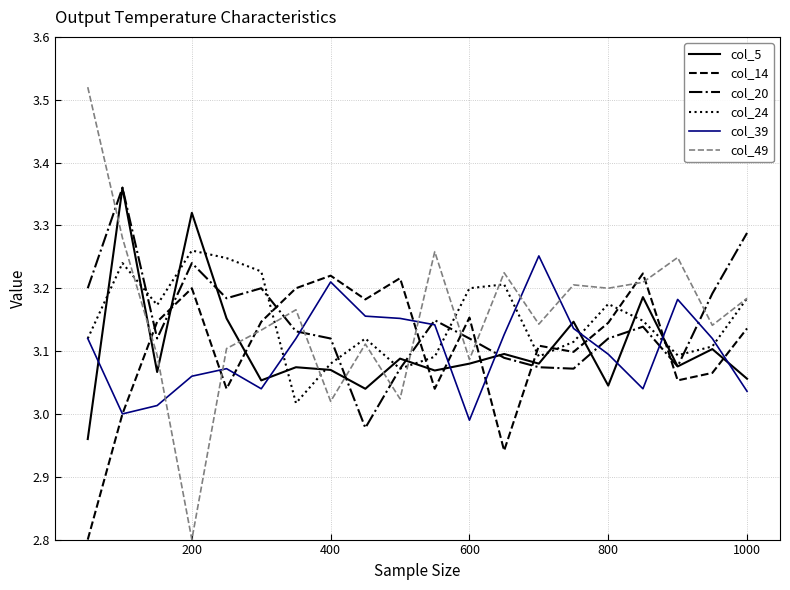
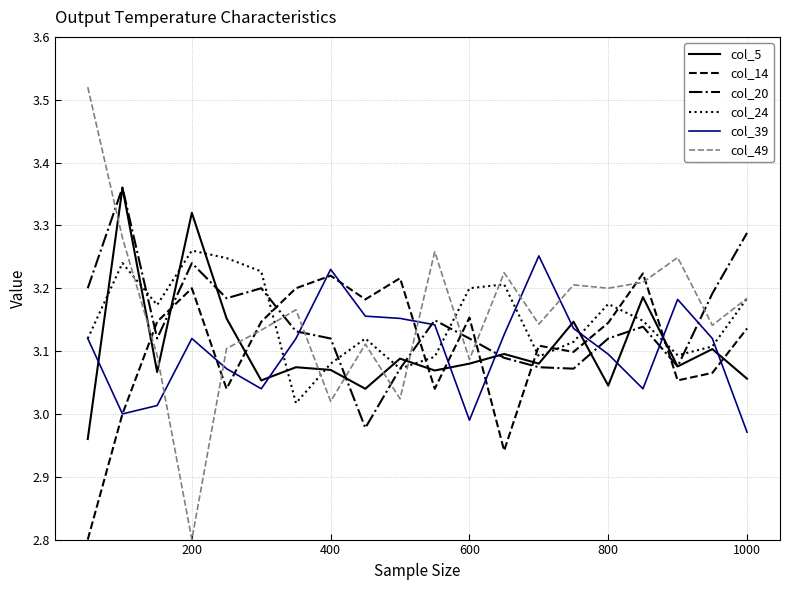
  {
    "col_39": {
-     "200": 3.06,
-     "400": 3.21,
+     "200": 3.12,
+     "400": 3.23,
      "600": 2.99,
      "800": 3.10,
-     "1000": 3.04
+     "1000": 2.97
    },
    "col_49": {
      "200": 2.80,
      "400": 3.02,
      "600": 3.09,
      "800": 3.20
    }
  }
